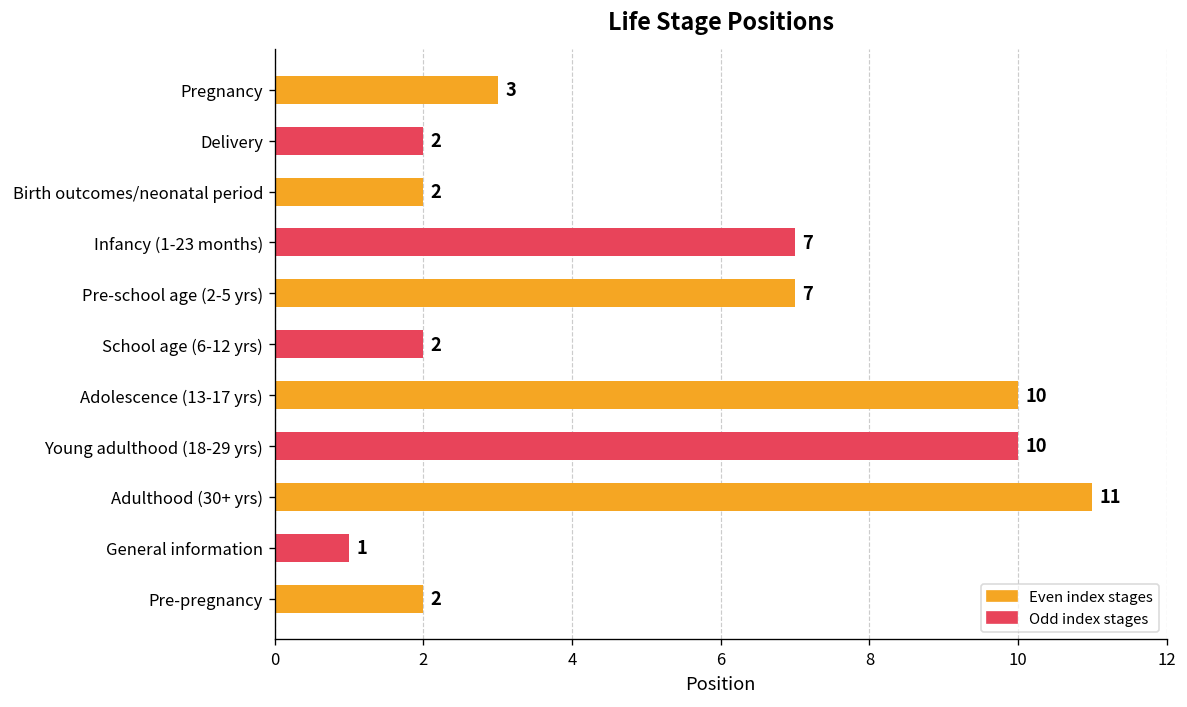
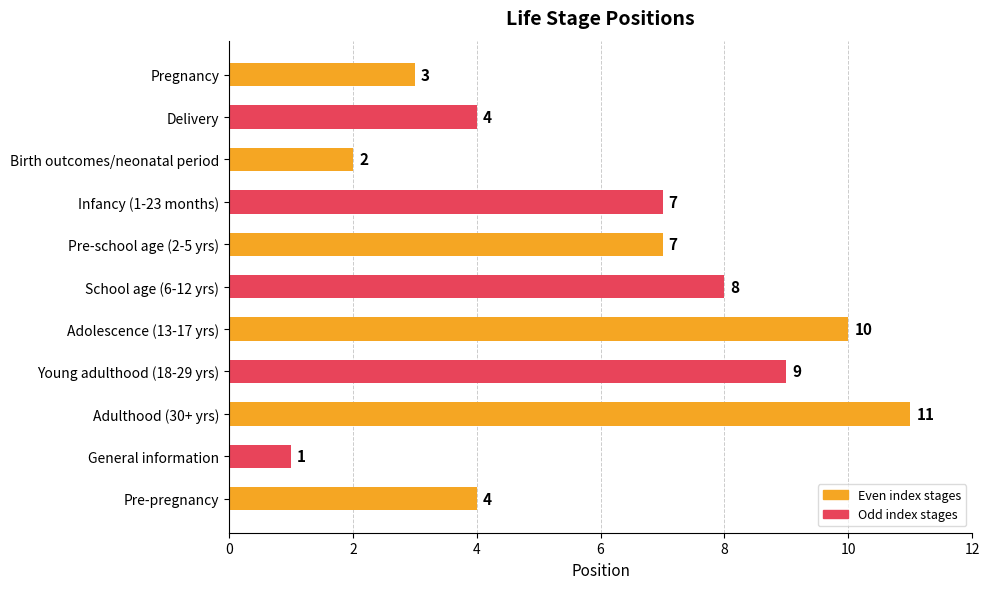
  {
    "Pregnancy": 3,
-   "Delivery": 2,
+   "Delivery": 4,
    "Birth outcomes/neonatal period": 2,
    "Infancy (1-23 months)": 7,
    "Pre-school age (2-5 yrs)": 7,
-   "School age (6-12 yrs)": 2,
+   "School age (6-12 yrs)": 8,
    "Adolescence (13-17 yrs)": 10,
-   "Young adulthood (18-29 yrs)": 10,
+   "Young adulthood (18-29 yrs)": 9,
    "Adulthood (30+ yrs)": 11,
    "General information": 1,
-   "Pre-pregnancy": 2
+   "Pre-pregnancy": 4
  }
